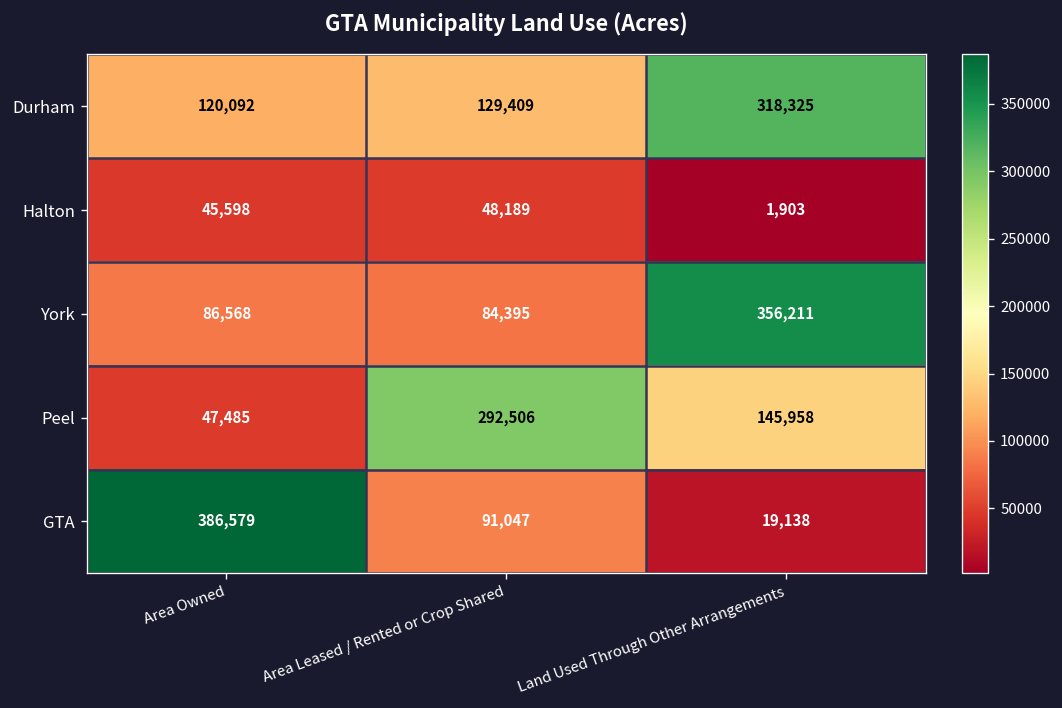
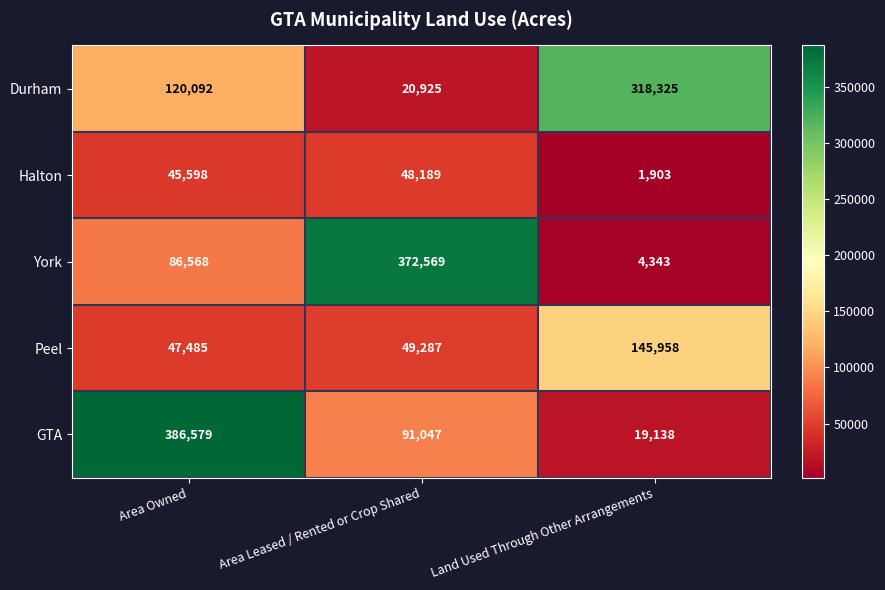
  {
    "Durham": {
      "Area Owned": "120,092",
-     "Area Leased / Rented or Crop Shared": "129,409",
+     "Area Leased / Rented or Crop Shared": "20,925",
      "Land Used Through Other Arrangements": "318,325"
    },
    "Halton": {
      "Area Owned": "45,598",
      "Area Leased / Rented or Crop Shared": "48,189",
      "Land Used Through Other Arrangements": "1,903"
    },
    "York": {
      "Area Owned": "86,568",
-     "Area Leased / Rented or Crop Shared": "84,395",
-     "Land Used Through Other Arrangements": "356,211"
+     "Area Leased / Rented or Crop Shared": "372,569",
+     "Land Used Through Other Arrangements": "4,343"
    },
    "Peel": {
      "Area Owned": "47,485",
-     "Area Leased / Rented or Crop Shared": "292,506",
+     "Area Leased / Rented or Crop Shared": "49,287",
      "Land Used Through Other Arrangements": "145,958"
    },
    "GTA": {
      "Area Owned": "386,579",
      "Area Leased / Rented or Crop Shared": "91,047",
      "Land Used Through Other Arrangements": "19,138"
    }
  }
